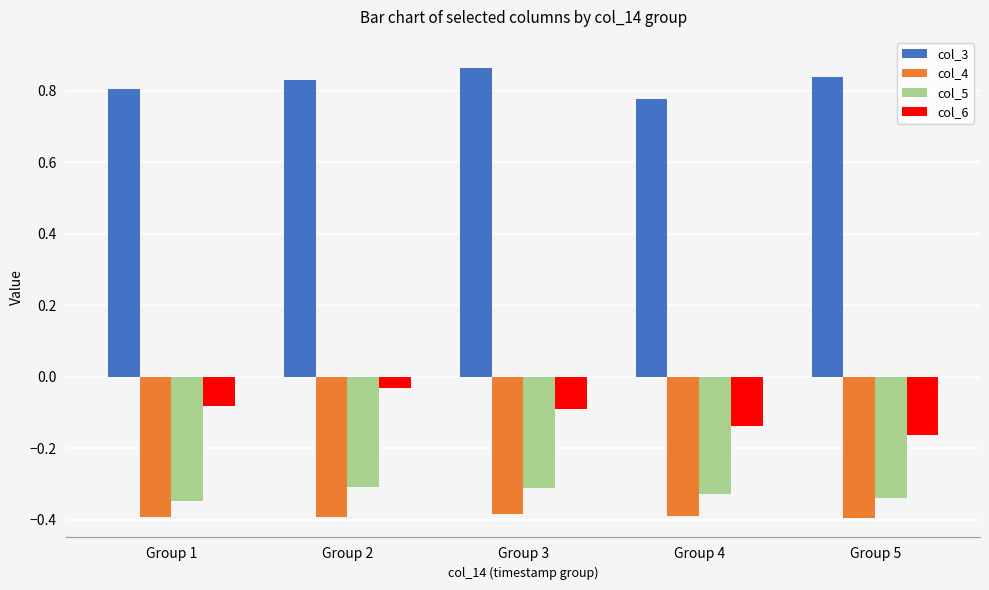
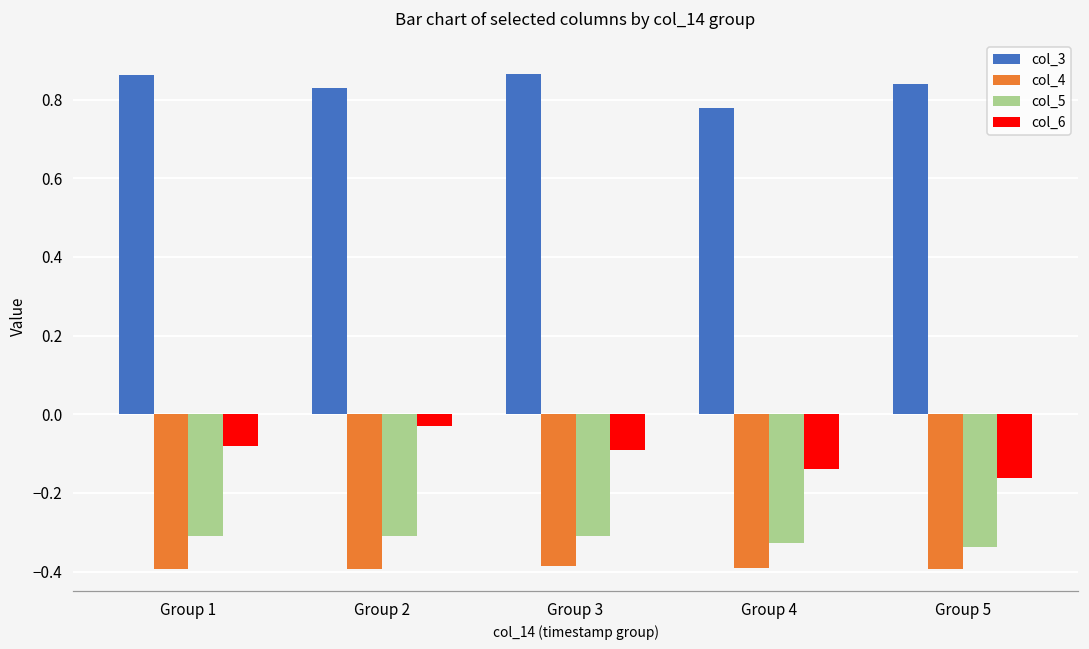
  {
    "col_3": {
-     "Group 1": 0.80,
+     "Group 1": 0.86,
      "Group 2": 0.83,
      "Group 3": 0.86,
      "Group 4": 0.78,
      "Group 5": 0.84
    },
    "col_4": {
      "Group 1": -0.39,
      "Group 2": -0.39,
      "Group 3": -0.38,
      "Group 4": -0.39,
      "Group 5": -0.39
    },
    "col_5": {
-     "Group 1": -0.35,
+     "Group 1": -0.31,
      "Group 2": -0.31,
      "Group 3": -0.31,
      "Group 4": -0.33,
      "Group 5": -0.34
    },
    "col_6": {
      "Group 1": -0.08,
      "Group 2": -0.03,
      "Group 3": -0.09,
      "Group 4": -0.14,
      "Group 5": -0.16
    }
  }
